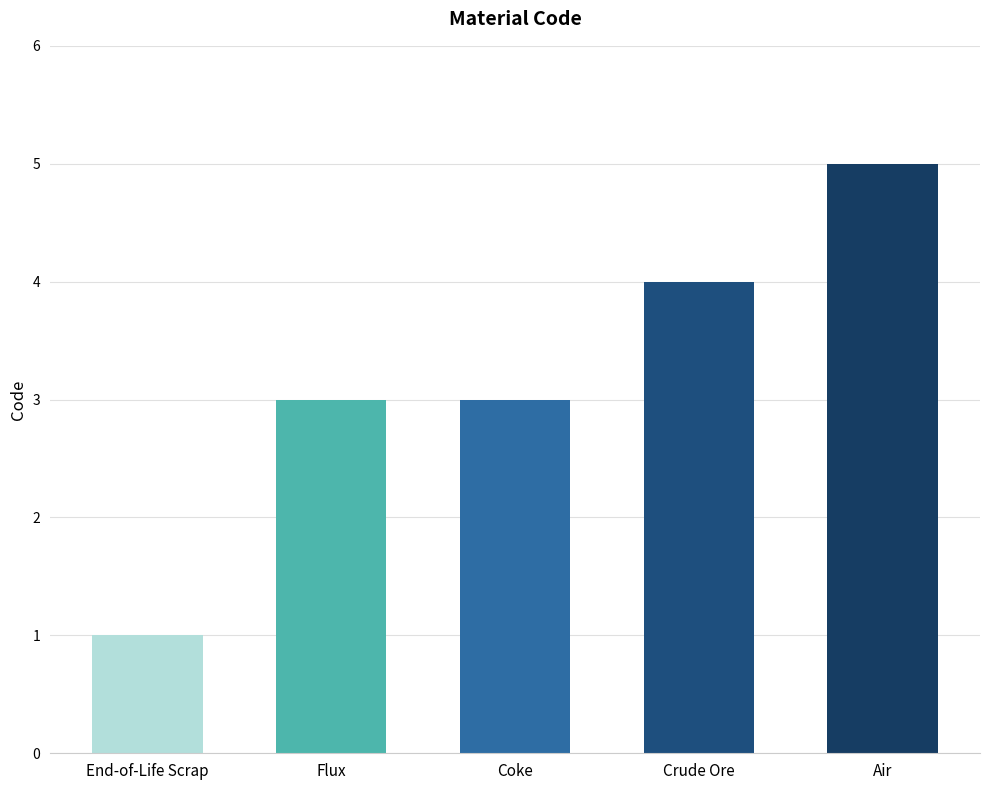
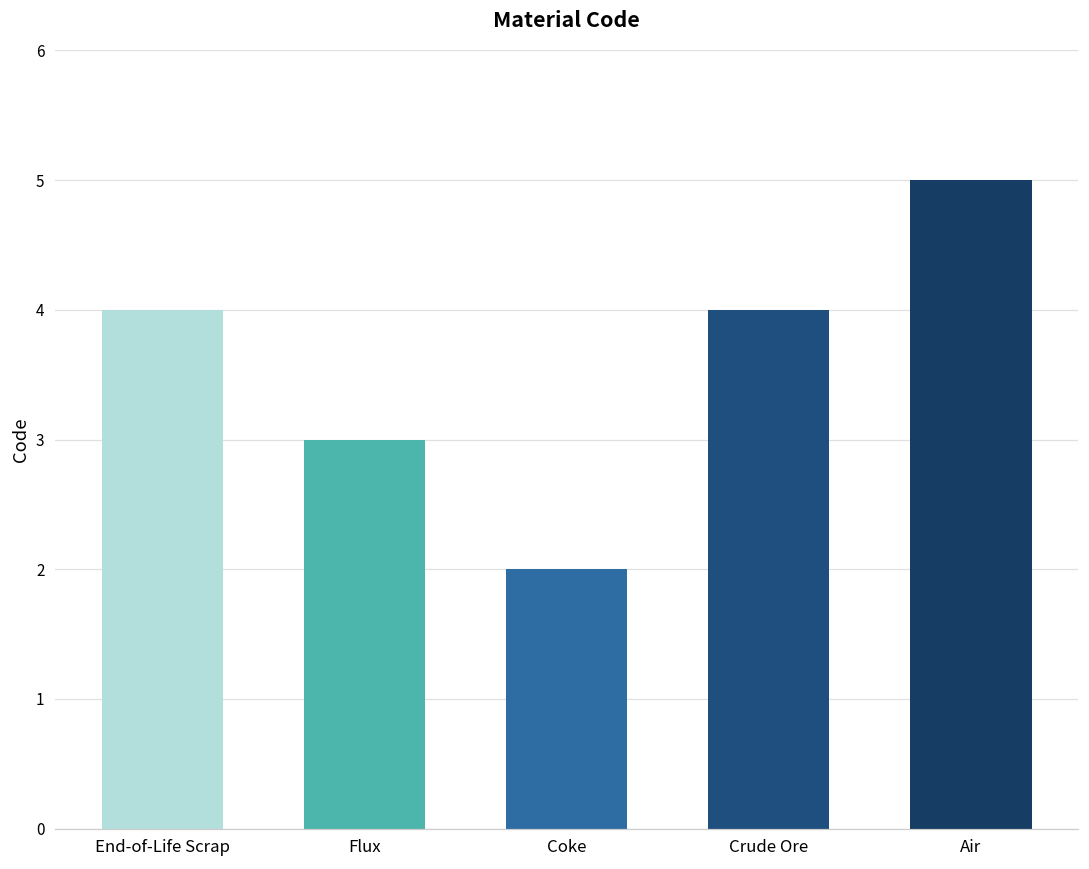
  {
-   "End-of-Life Scrap": 1,
+   "End-of-Life Scrap": 4,
    "Flux": 3,
-   "Coke": 3,
+   "Coke": 2,
    "Crude Ore": 4,
    "Air": 5
  }
